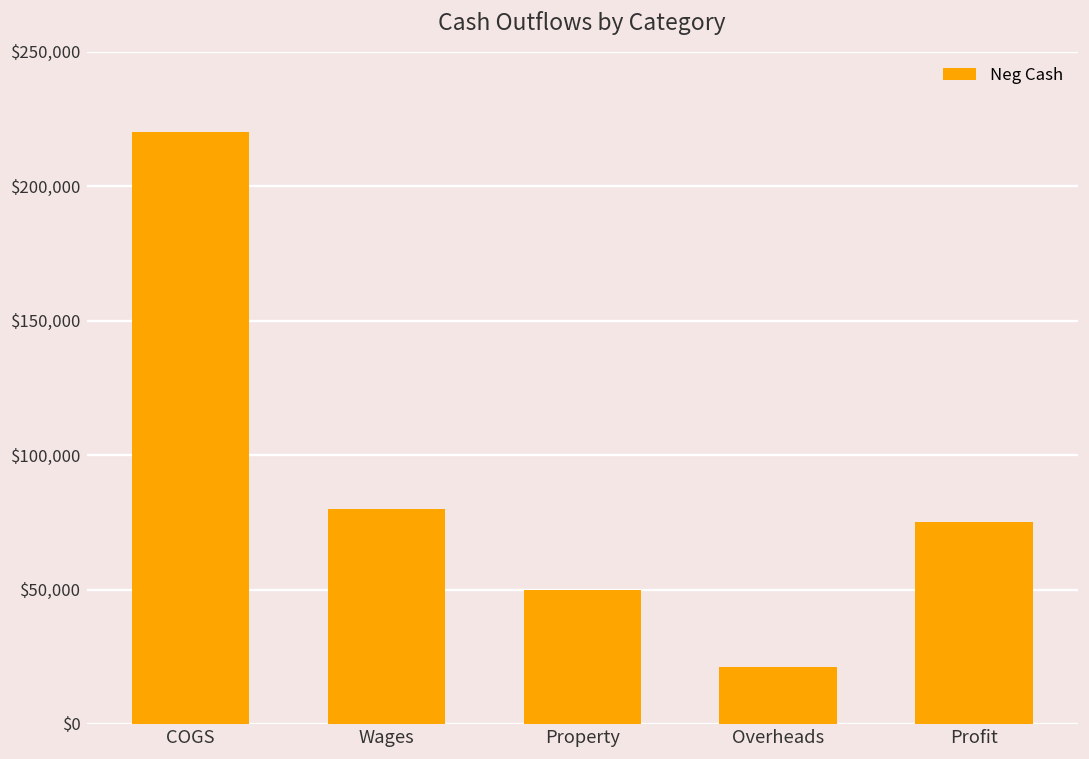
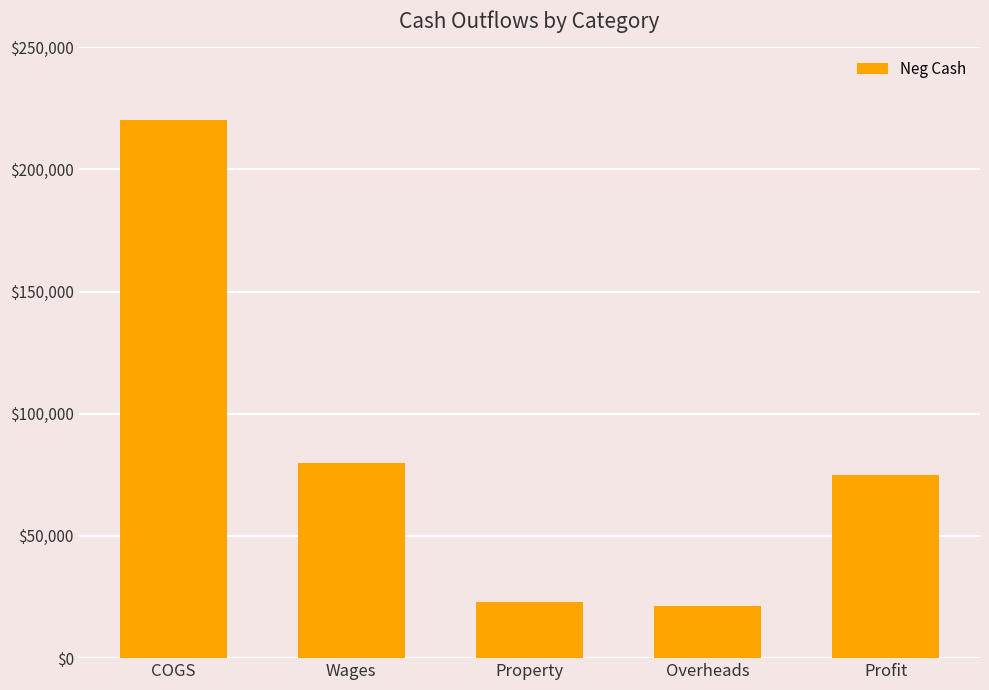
  {
    "COGS": "$220,000",
    "Wages": "$80,000",
-   "Property": "$50,000",
+   "Property": "$23,000",
    "Overheads": "$21,000",
    "Profit": "$75,000"
  }
